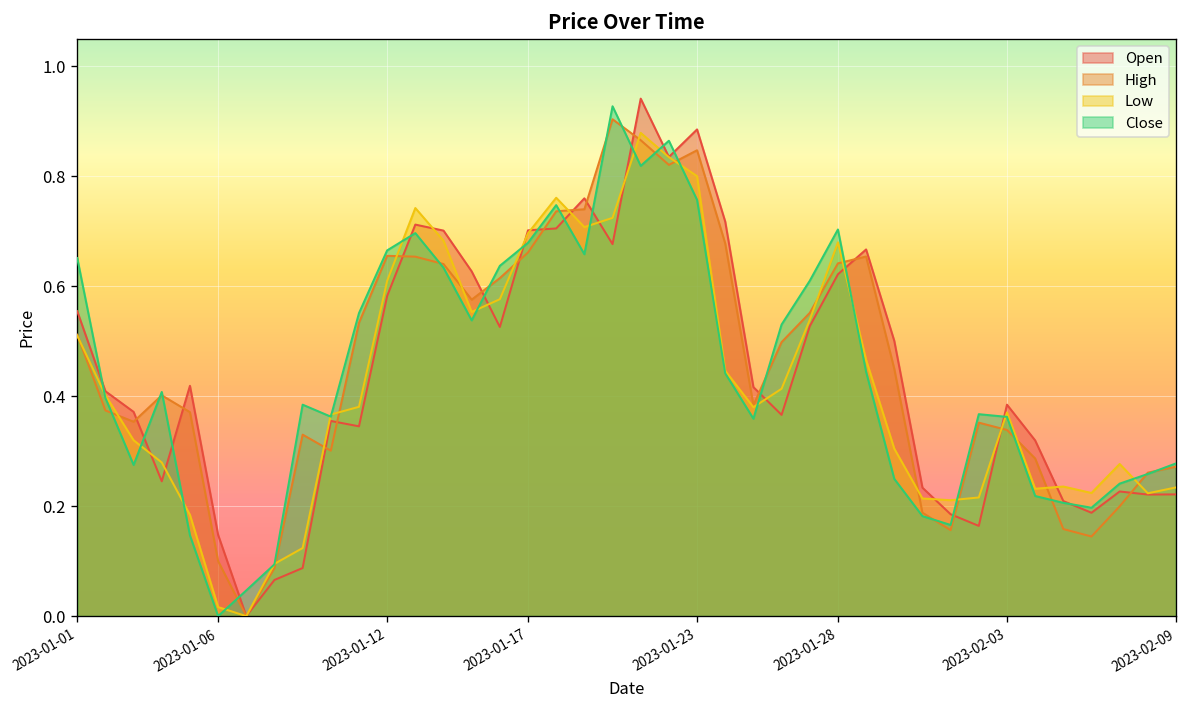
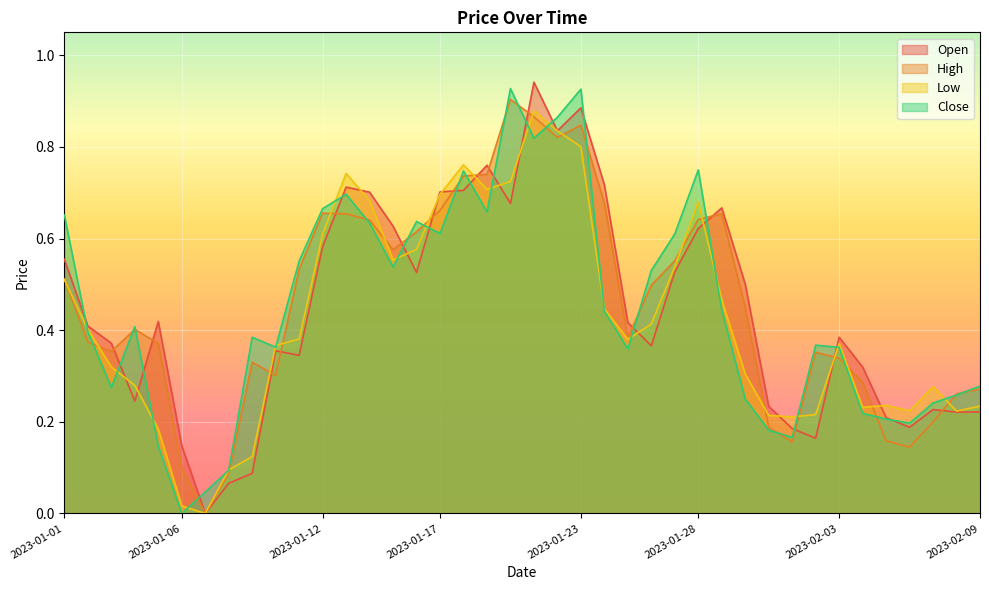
  {
    "Close": {
      "2023-01-01": 0.65,
      "2023-01-06": 0.00,
      "2023-01-12": 0.67,
-     "2023-01-17": 0.68,
-     "2023-01-23": 0.76,
-     "2023-01-28": 0.70,
+     "2023-01-17": 0.61,
+     "2023-01-23": 0.93,
+     "2023-01-28": 0.75,
      "2023-02-03": 0.36,
      "2023-02-09": 0.28
    }
  }
